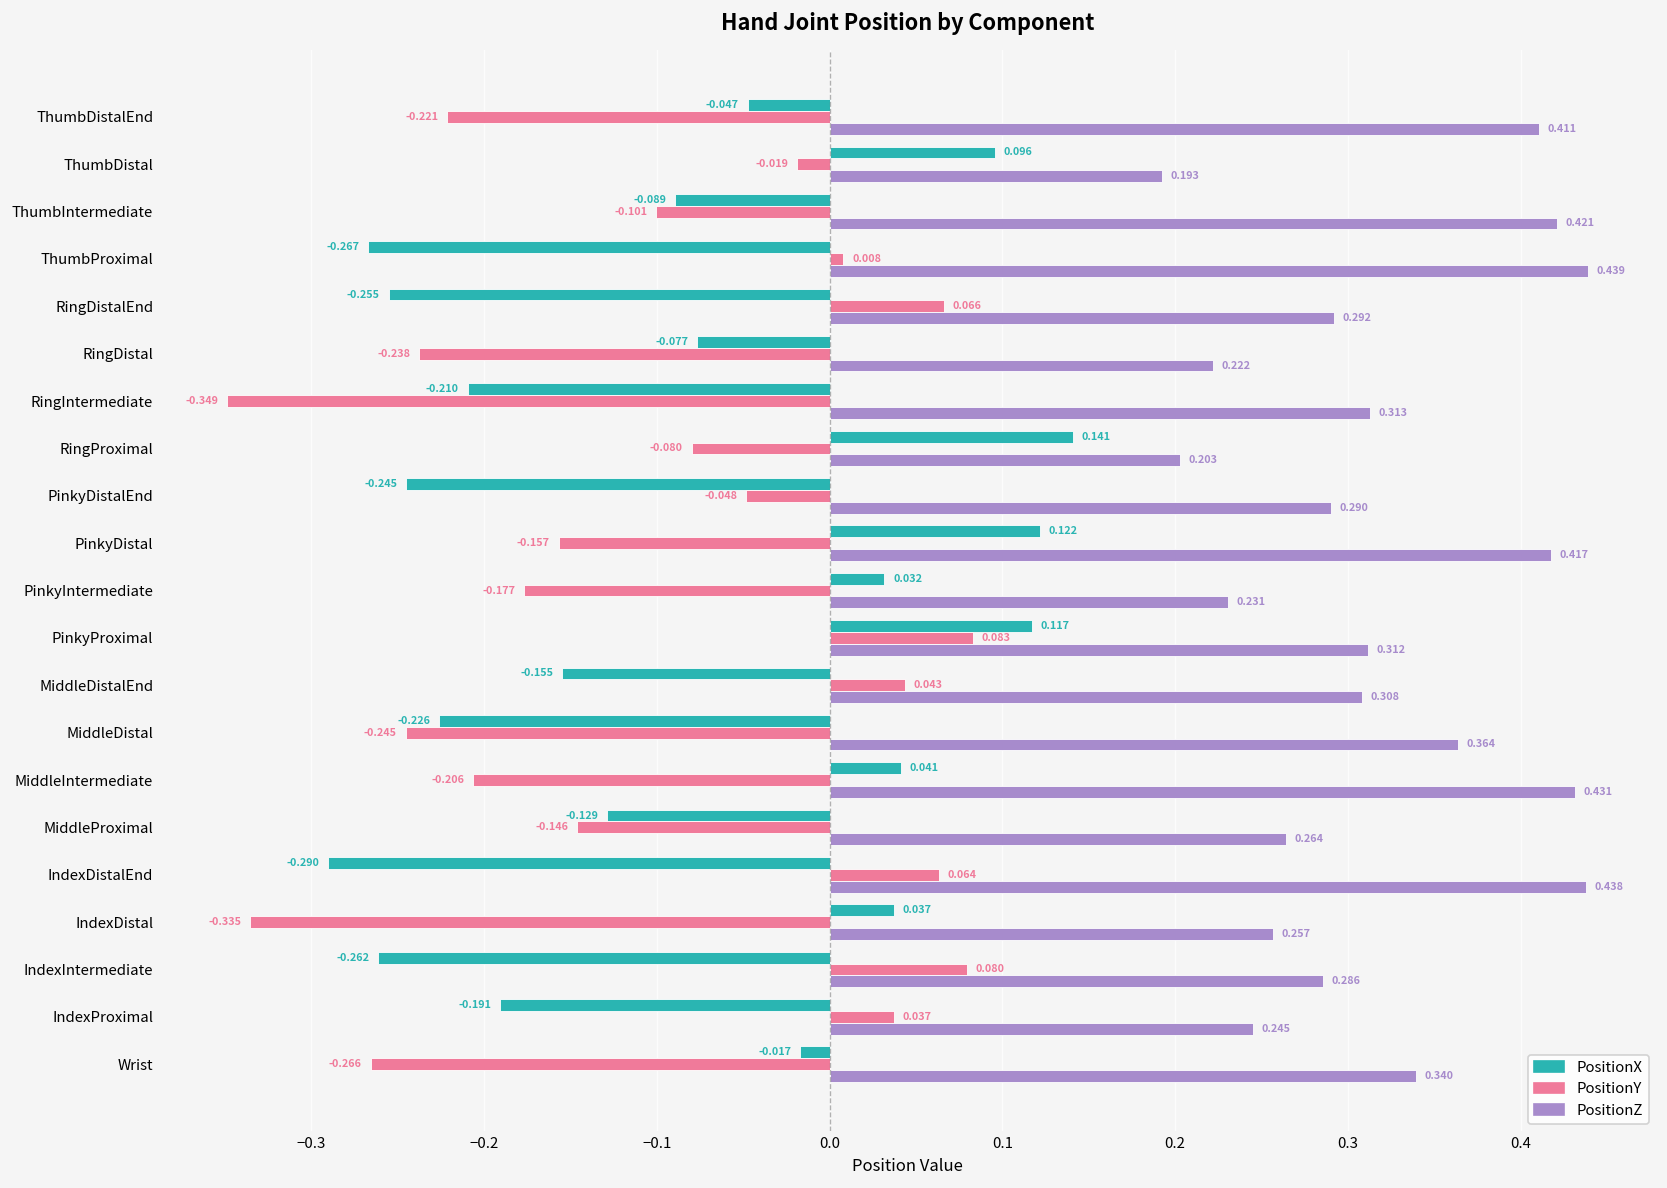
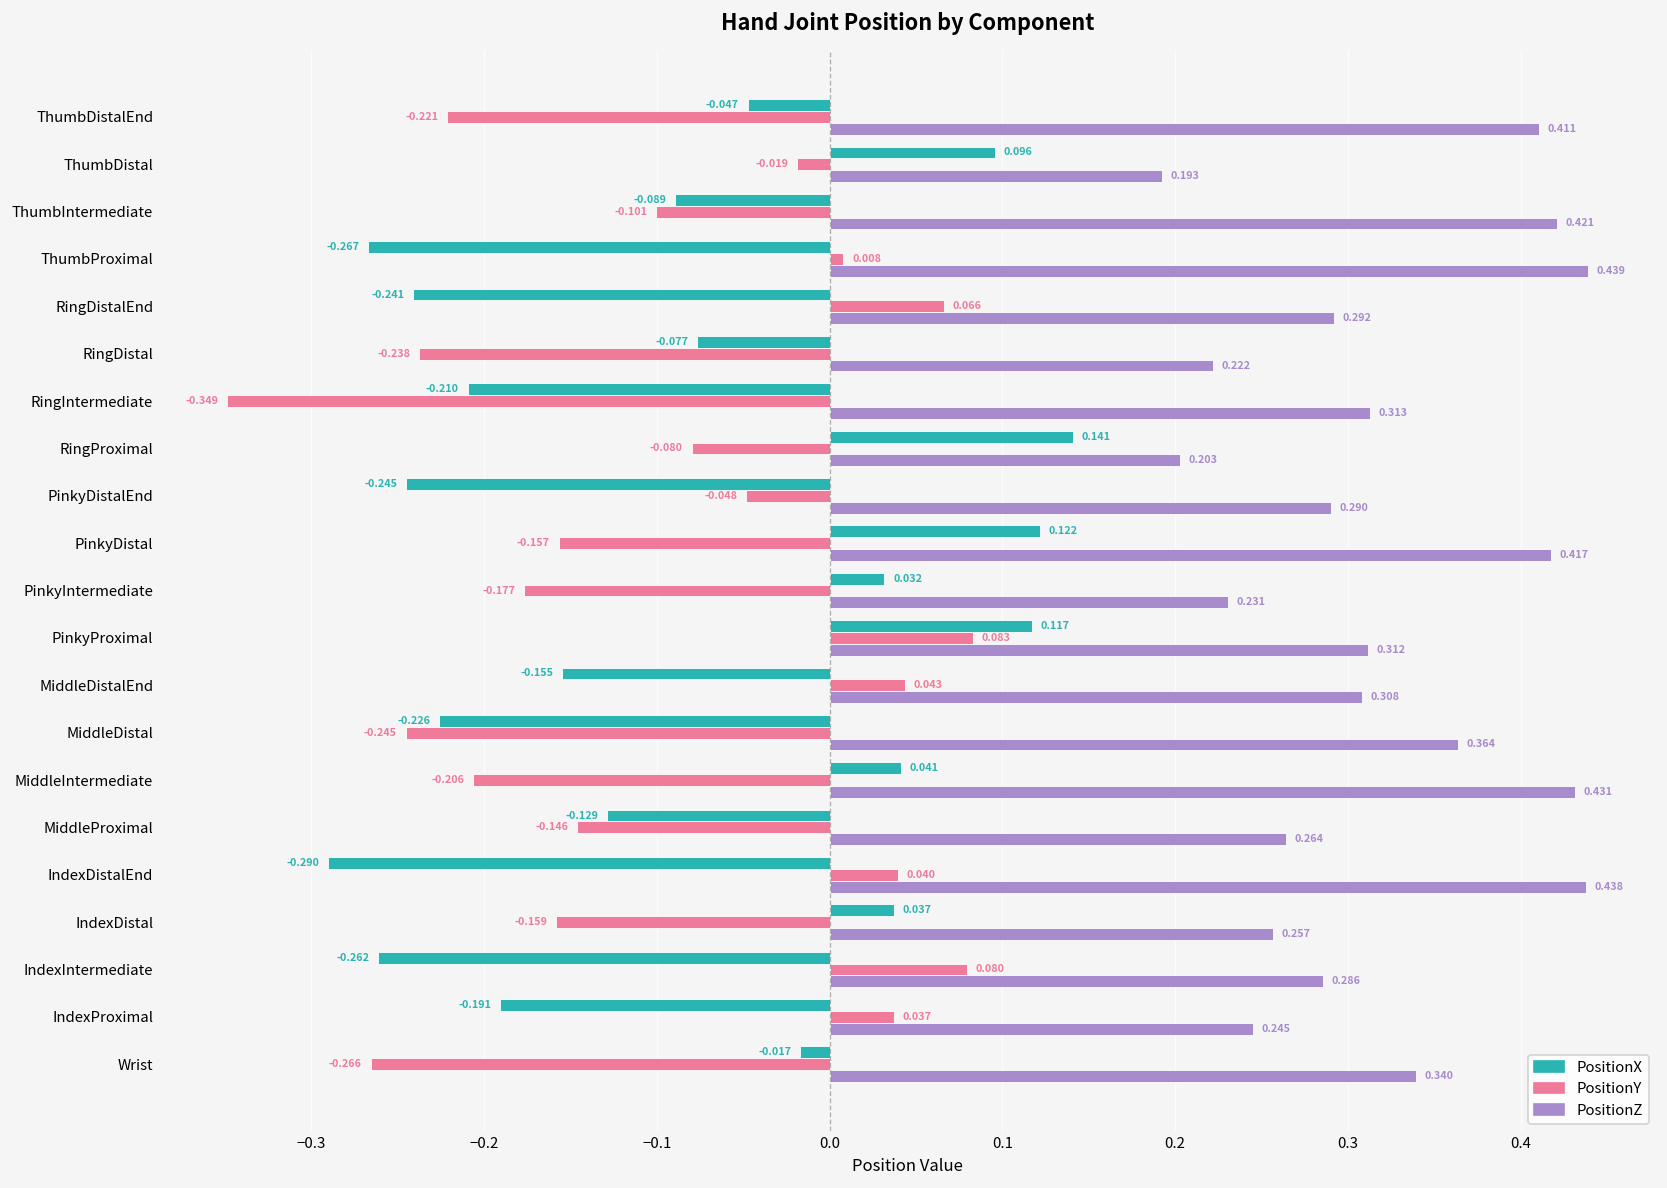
  {
    "PositionX": {
      "ThumbDistalEnd": -0.047,
      "ThumbDistal": 0.096,
      "ThumbIntermediate": -0.089,
      "ThumbProximal": -0.267,
-     "RingDistalEnd": -0.255,
+     "RingDistalEnd": -0.241,
      "RingDistal": -0.077,
      "RingIntermediate": -0.210,
      "RingProximal": 0.141,
      "PinkyDistalEnd": -0.245,
      "PinkyDistal": 0.122,
      "PinkyIntermediate": 0.032,
      "PinkyProximal": 0.117,
      "MiddleDistalEnd": -0.155,
      "MiddleDistal": -0.226,
      "MiddleIntermediate": 0.041,
      "MiddleProximal": -0.129,
      "IndexDistalEnd": -0.290,
      "IndexDistal": 0.037,
      "IndexIntermediate": -0.262,
      "IndexProximal": -0.191,
      "Wrist": -0.017
    },
    "PositionY": {
      "ThumbDistalEnd": -0.221,
      "ThumbDistal": -0.019,
      "ThumbIntermediate": -0.101,
      "ThumbProximal": 0.008,
      "RingDistalEnd": 0.066,
      "RingDistal": -0.238,
      "RingIntermediate": -0.349,
      "RingProximal": -0.080,
      "PinkyDistalEnd": -0.048,
      "PinkyDistal": -0.157,
      "PinkyIntermediate": -0.177,
      "PinkyProximal": 0.083,
      "MiddleDistalEnd": 0.043,
      "MiddleDistal": -0.245,
      "MiddleIntermediate": -0.206,
      "MiddleProximal": -0.146,
-     "IndexDistalEnd": 0.064,
-     "IndexDistal": -0.335,
+     "IndexDistalEnd": 0.040,
+     "IndexDistal": -0.159,
      "IndexIntermediate": 0.080,
      "IndexProximal": 0.037,
      "Wrist": -0.266
    },
    "PositionZ": {
      "ThumbDistalEnd": 0.411,
      "ThumbDistal": 0.193,
      "ThumbIntermediate": 0.421,
      "ThumbProximal": 0.439,
      "RingDistalEnd": 0.292,
      "RingDistal": 0.222,
      "RingIntermediate": 0.313,
      "RingProximal": 0.203,
      "PinkyDistalEnd": 0.290,
      "PinkyDistal": 0.417,
      "PinkyIntermediate": 0.231,
      "PinkyProximal": 0.312,
      "MiddleDistalEnd": 0.308,
      "MiddleDistal": 0.364,
      "MiddleIntermediate": 0.431,
      "MiddleProximal": 0.264,
      "IndexDistalEnd": 0.438,
      "IndexDistal": 0.257,
      "IndexIntermediate": 0.286,
      "IndexProximal": 0.245,
      "Wrist": 0.340
    }
  }
